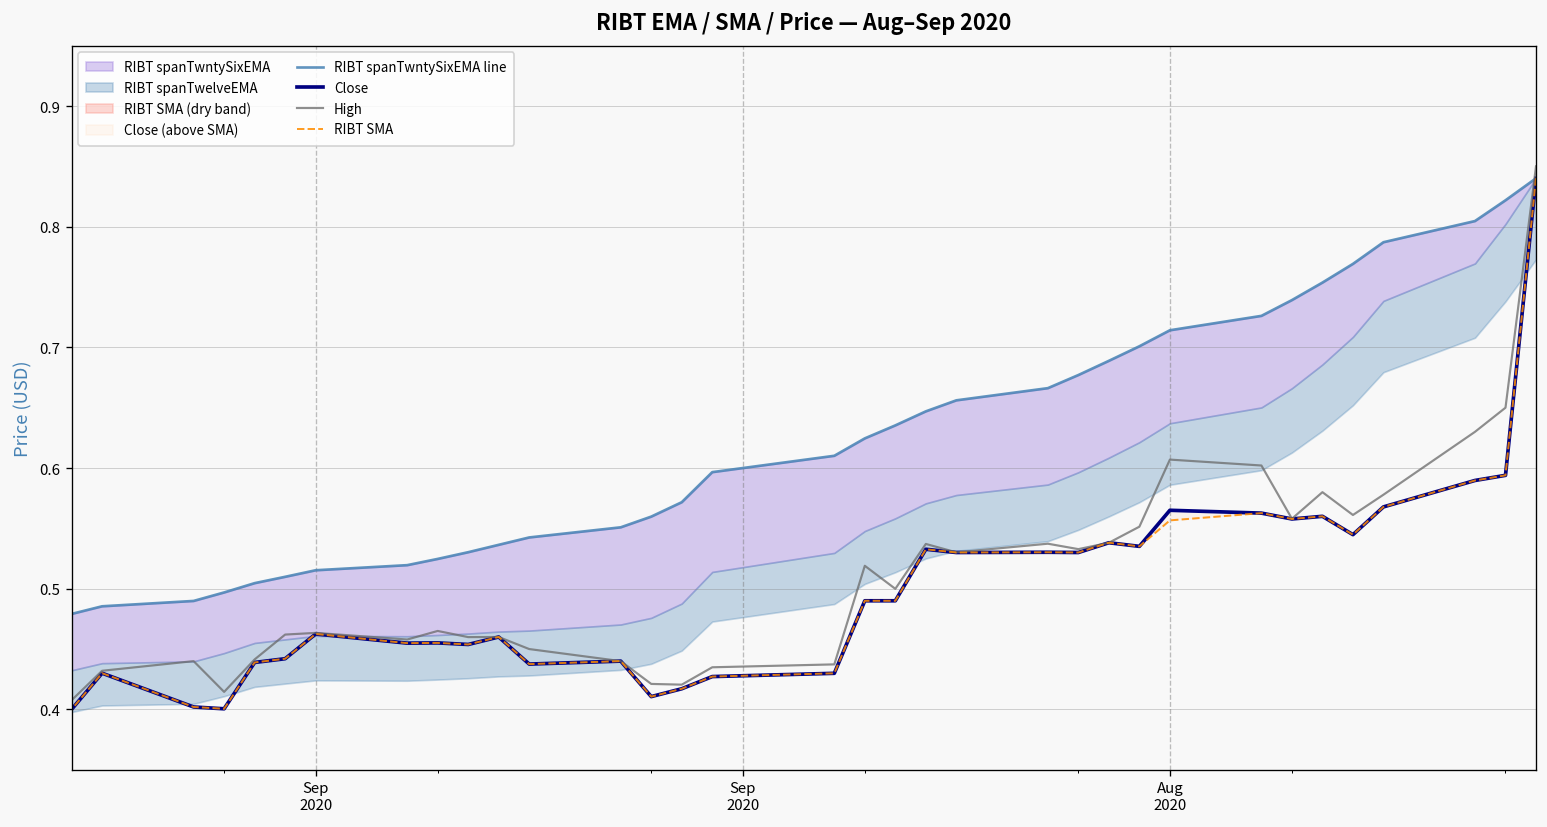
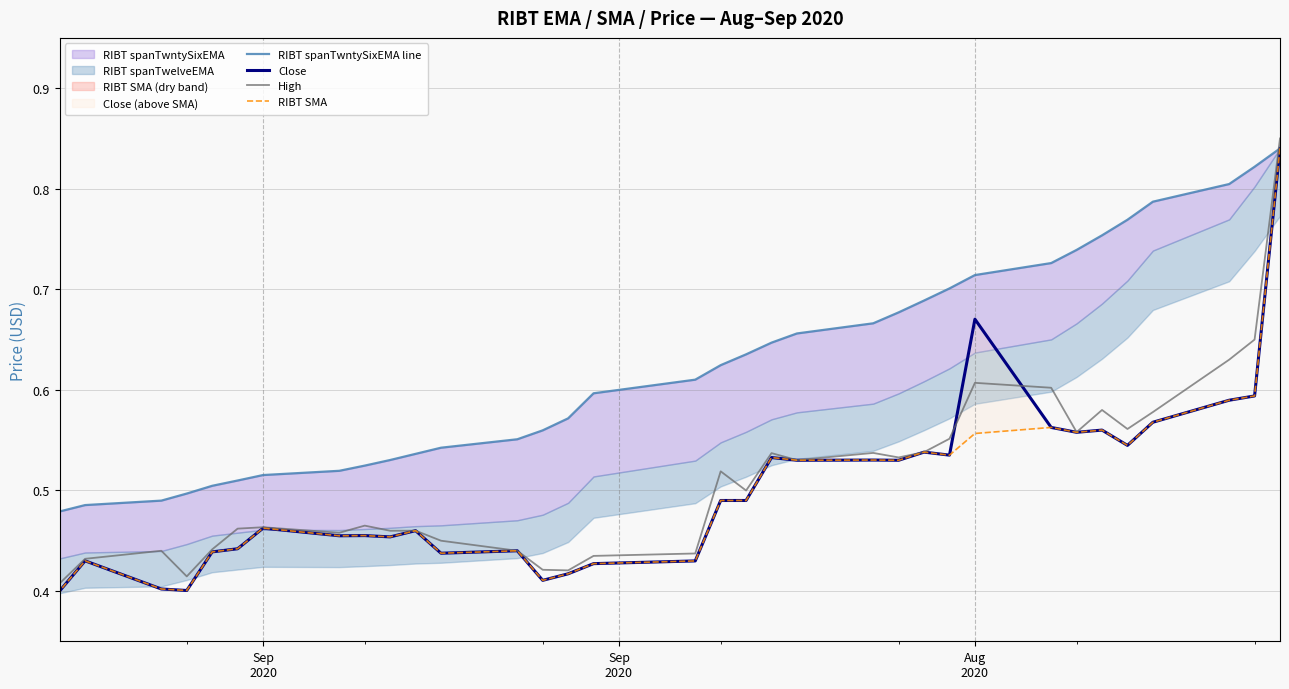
  {
    "Close": {
-     "Aug 2020": 0.565
+     "Aug 2020": 0.670
    },
    "High": {
      "Aug 2020": 0.607
    },
    "RIBT SMA": {
      "Aug 2020": 0.557
    }
  }
